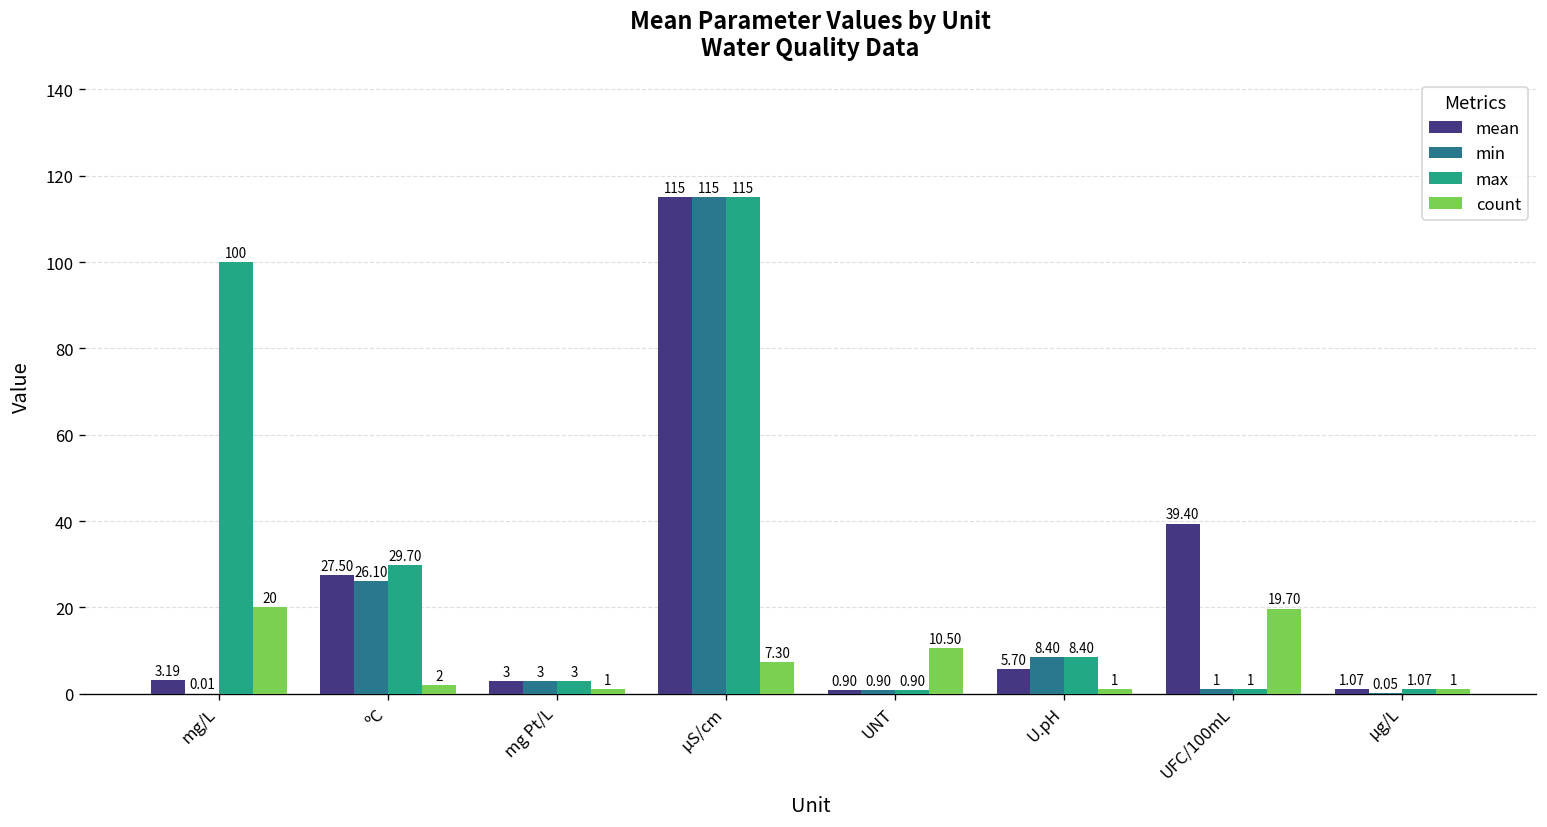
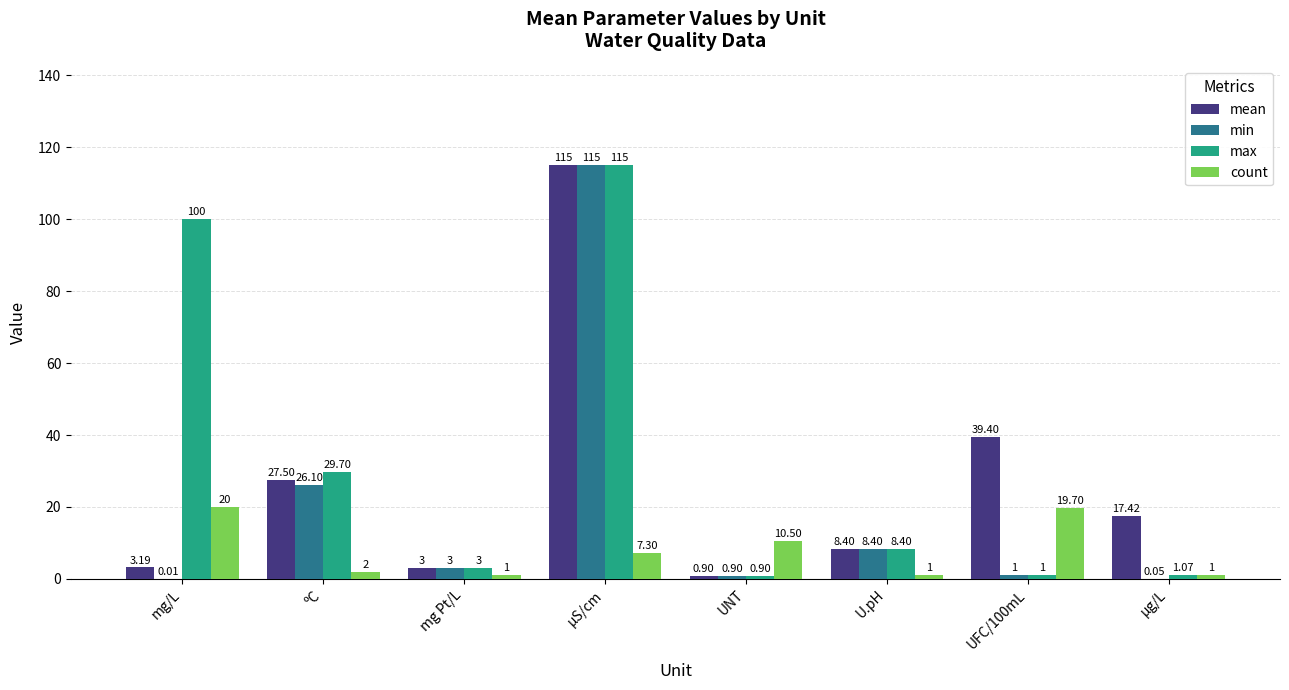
  {
    "mean": {
      "mg/L": 3.19,
      "ºC": 27.50,
      "mg Pt/L": 3,
      "µS/cm": 115,
      "UNT": 0.90,
-     "U.pH": 5.70,
+     "U.pH": 8.40,
      "UFC/100mL": 39.40,
-     "µg/L": 1.07
+     "µg/L": 17.42
    },
    "count": {
      "mg/L": 20,
      "ºC": 2,
      "mg Pt/L": 1,
      "µS/cm": 7.30,
      "UNT": 10.50,
      "U.pH": 1,
      "UFC/100mL": 19.70,
      "µg/L": 1
    }
  }
